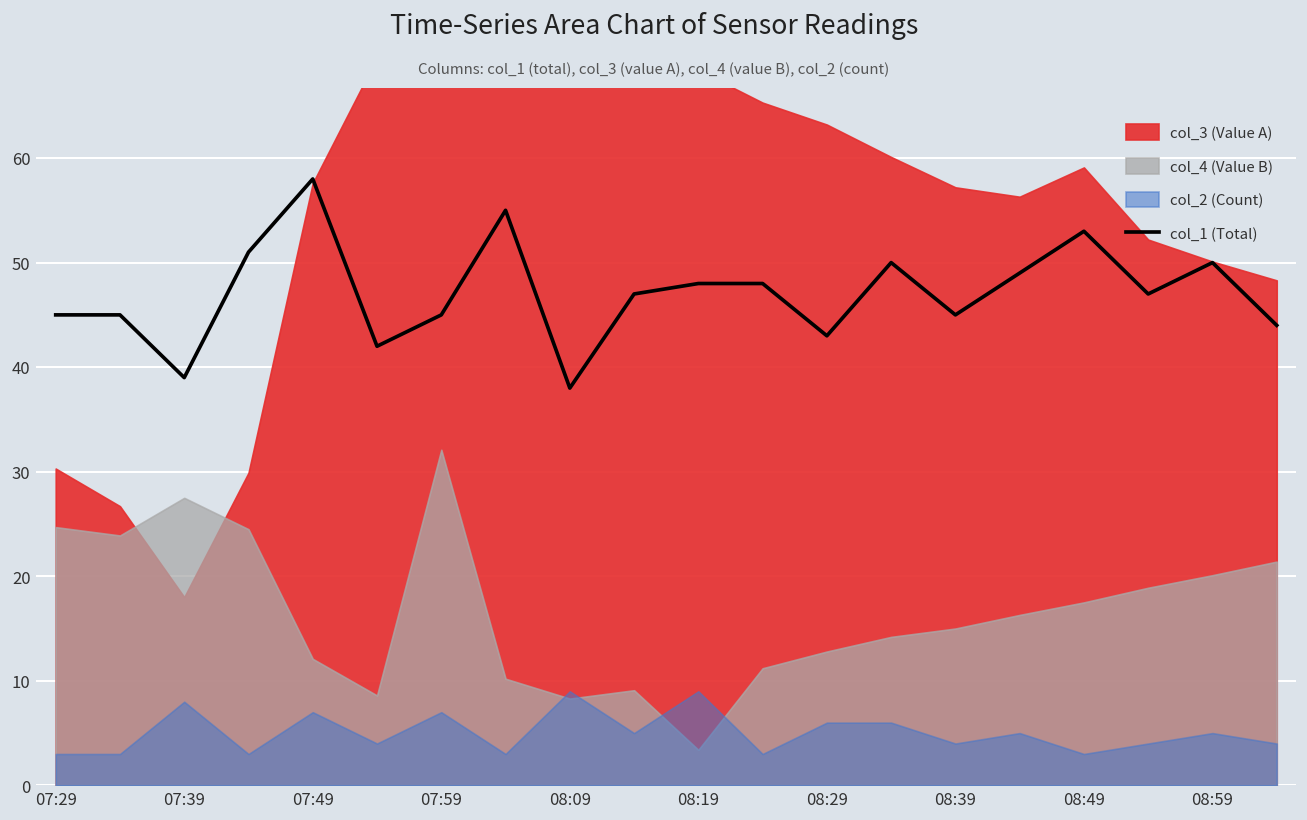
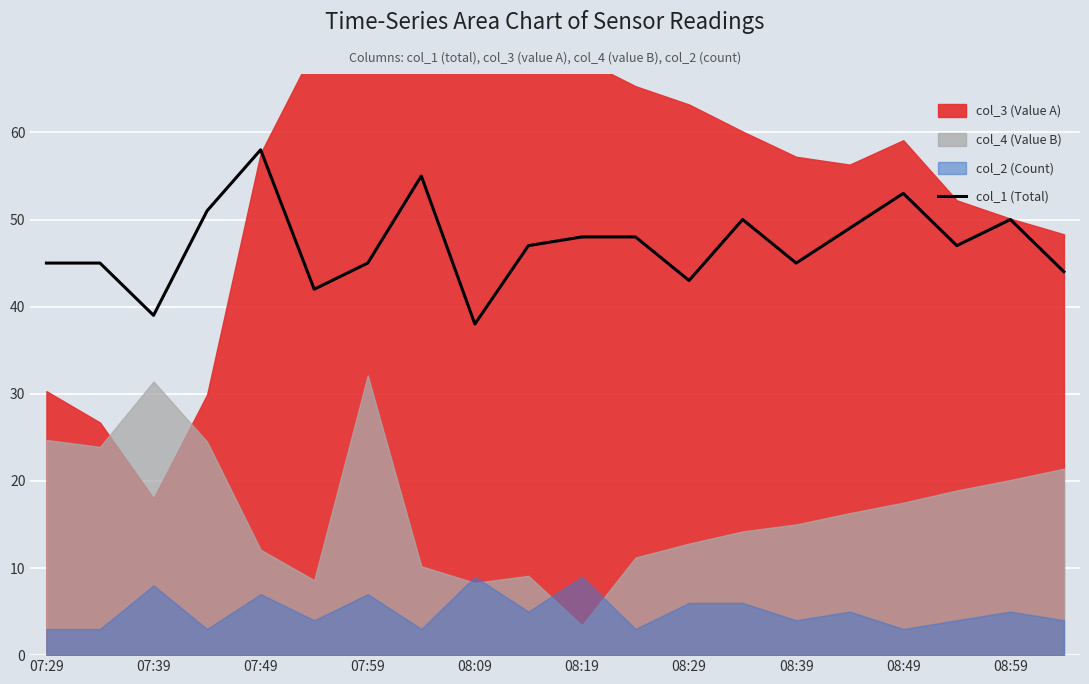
  {
    "col_1 (Total)": {
      "07:29": 45,
      "07:39": 39,
      "07:49": 58,
      "07:59": 45,
      "08:09": 38,
      "08:19": 48,
      "08:29": 43,
      "08:39": 45,
      "08:49": 53
    },
    "col_3 (Value A)": {
      "07:29": 30,
      "07:39": 18,
      "07:49": 58,
      "08:29": 63,
      "08:39": 57,
      "08:49": 59
    },
    "col_4 (Value B)": {
      "07:29": 25,
-     "07:39": 28,
+     "07:39": 31,
      "07:49": 12,
      "07:59": 32,
      "08:09": 8,
      "08:19": 3,
      "08:29": 13,
      "08:39": 15,
      "08:49": 18,
      "08:59": 20
    },
    "col_2 (Count)": {
      "07:29": 3,
      "07:39": 8,
      "07:49": 7,
      "07:59": 7,
      "08:09": 9,
      "08:19": 9,
      "08:29": 6,
      "08:39": 4,
      "08:49": 3,
      "08:59": 5
    }
  }
